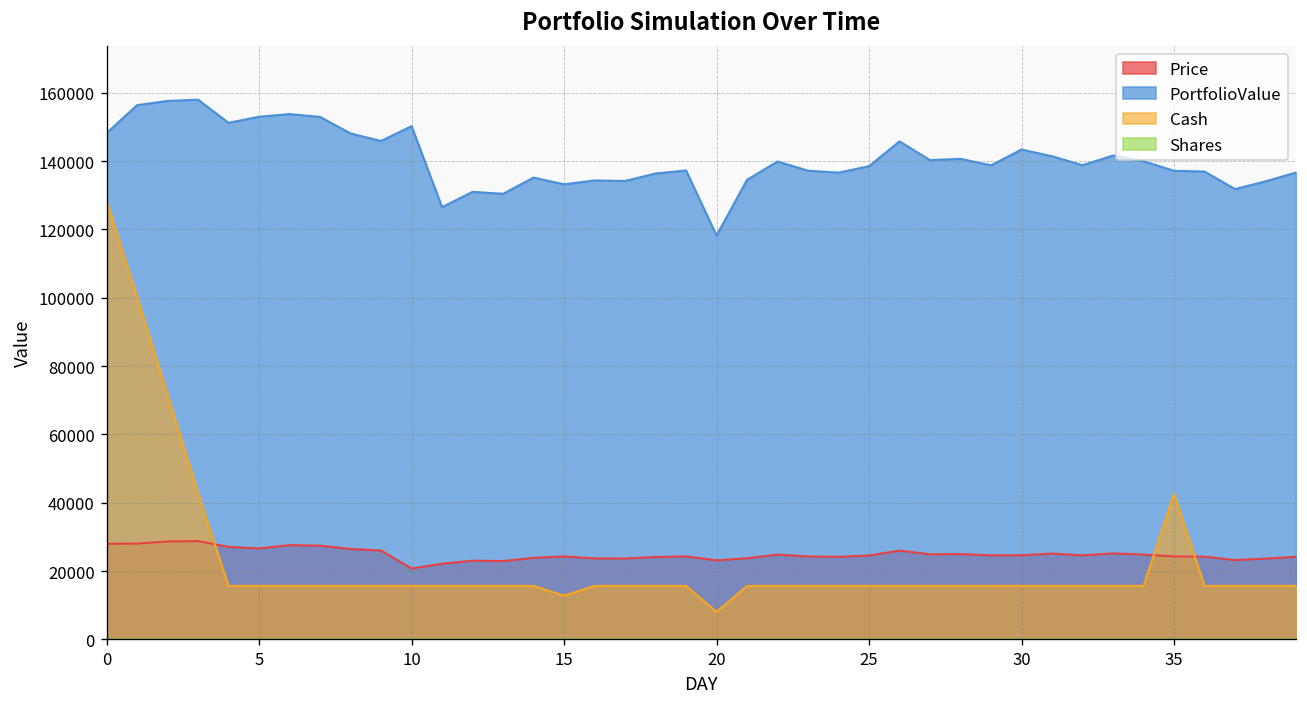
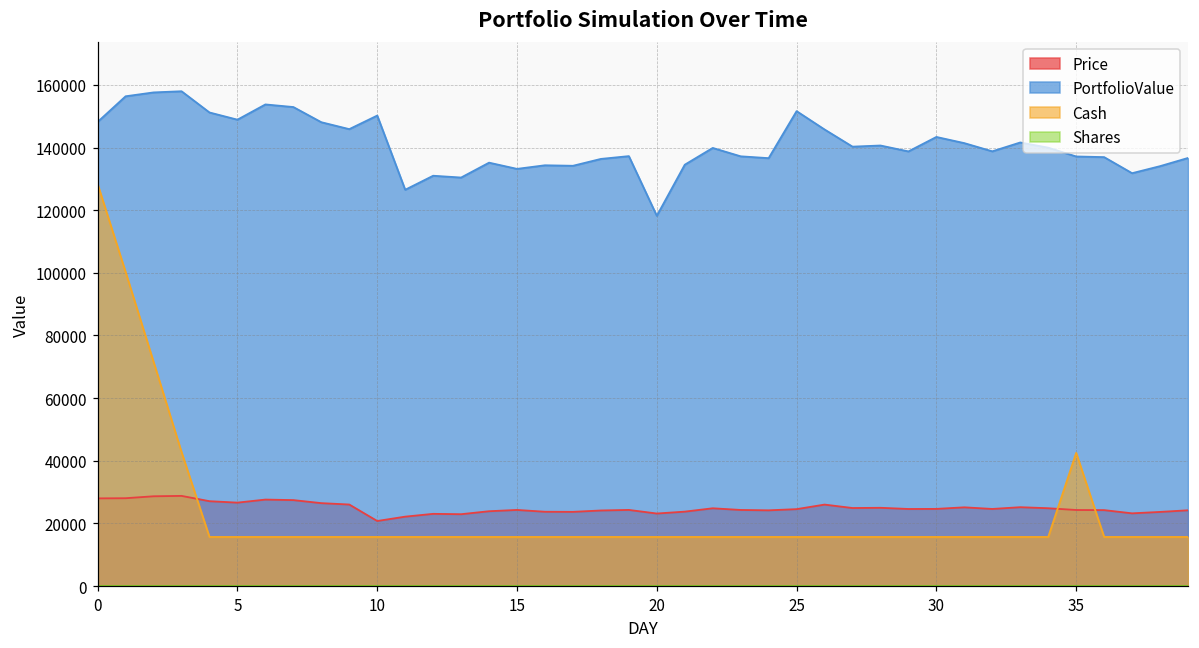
  {
    "Price": {
      "0": 28000,
      "5": 27000,
      "10": 21000,
      "15": 24000,
      "20": 23000,
      "25": 25000,
      "30": 25000,
      "35": 24000
    },
    "PortfolioValue": {
      "0": 148000,
-     "5": 153000,
+     "5": 149000,
      "10": 150000,
      "15": 133000,
      "20": 118000,
-     "25": 139000,
+     "25": 152000,
      "30": 143000,
      "35": 137000
    },
    "Cash": {
      "0": 128000,
      "5": 16000,
      "10": 16000,
-     "15": 13000,
-     "20": 8000,
+     "15": 16000,
+     "20": 16000,
      "25": 16000,
      "30": 16000,
      "35": 43000
    },
    "Shares": {
      "0": 0,
      "5": 0,
      "10": 0,
      "15": 0,
      "20": 0,
      "25": 0,
      "30": 0,
      "35": 0
    }
  }
